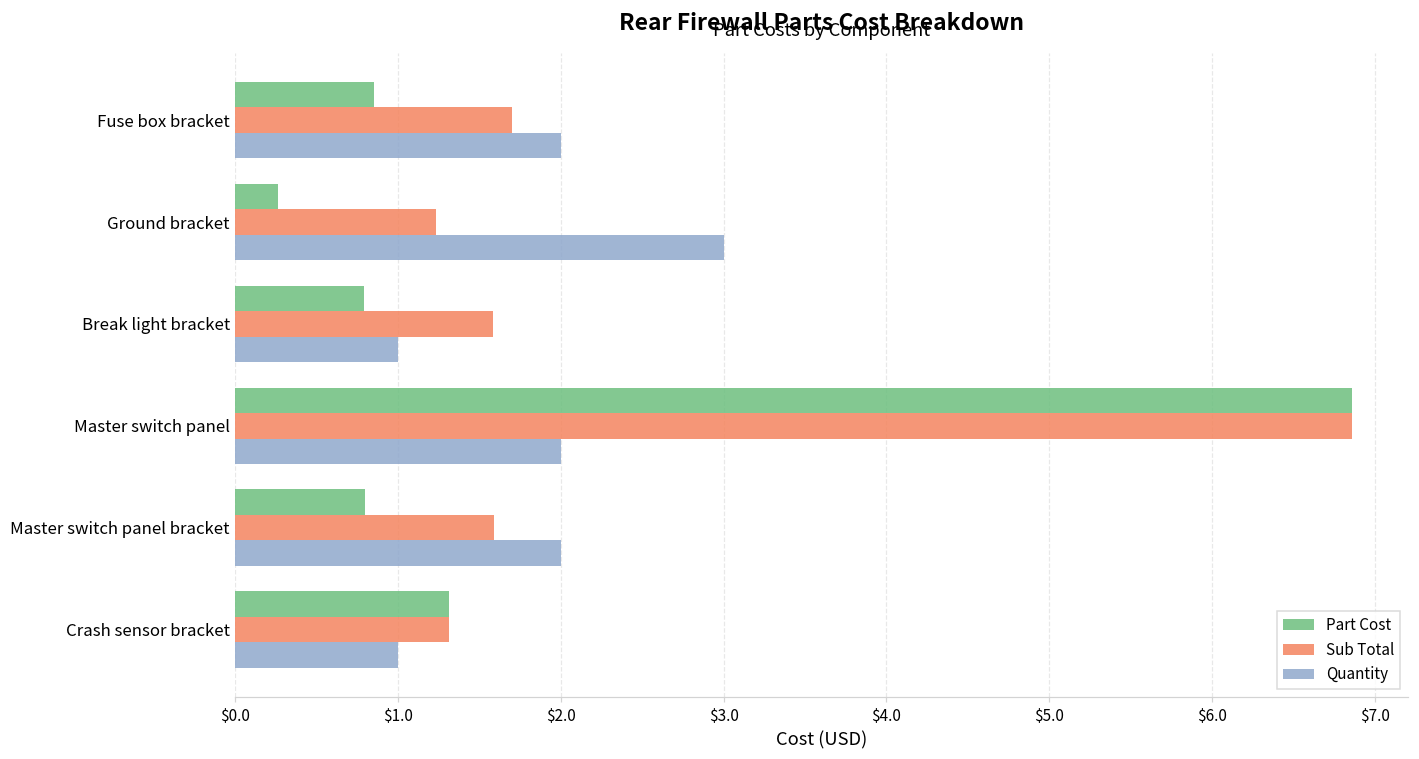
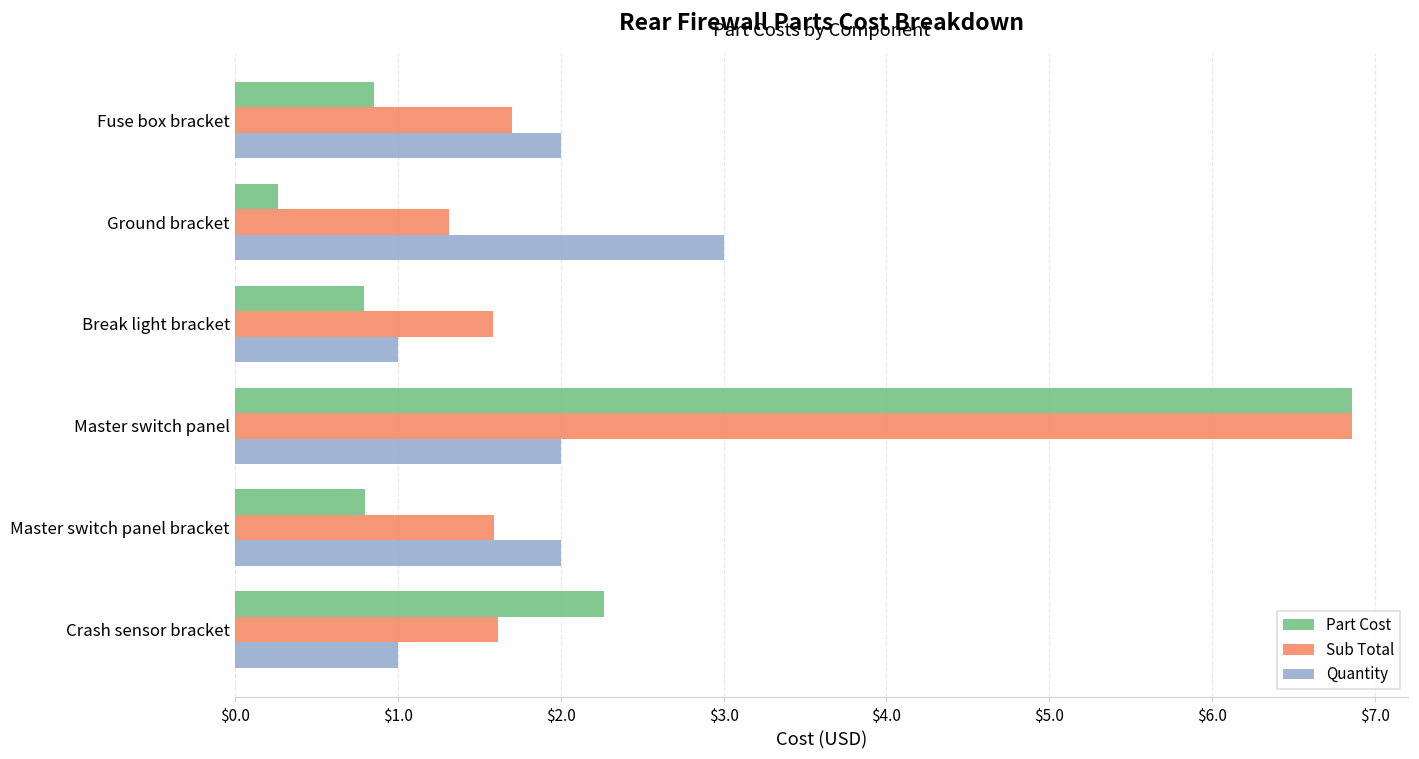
  {
    "Part Cost": {
      "Fuse box bracket": "$0.85",
      "Ground bracket": "$0.26",
      "Break light bracket": "$0.79",
      "Master switch panel": "$6.86",
      "Master switch panel bracket": "$0.80",
-     "Crash sensor bracket": "$1.31"
+     "Crash sensor bracket": "$2.26"
    },
    "Sub Total": {
      "Fuse box bracket": "$1.70",
-     "Ground bracket": "$1.23",
+     "Ground bracket": "$1.32",
      "Break light bracket": "$1.59",
      "Master switch panel": "$6.86",
      "Master switch panel bracket": "$1.59",
-     "Crash sensor bracket": "$1.31"
+     "Crash sensor bracket": "$1.61"
    },
    "Quantity": {
      "Fuse box bracket": "$2.00",
      "Ground bracket": "$3.00",
      "Break light bracket": "$1.00",
      "Master switch panel": "$2.00",
      "Master switch panel bracket": "$2.00",
      "Crash sensor bracket": "$1.00"
    }
  }
